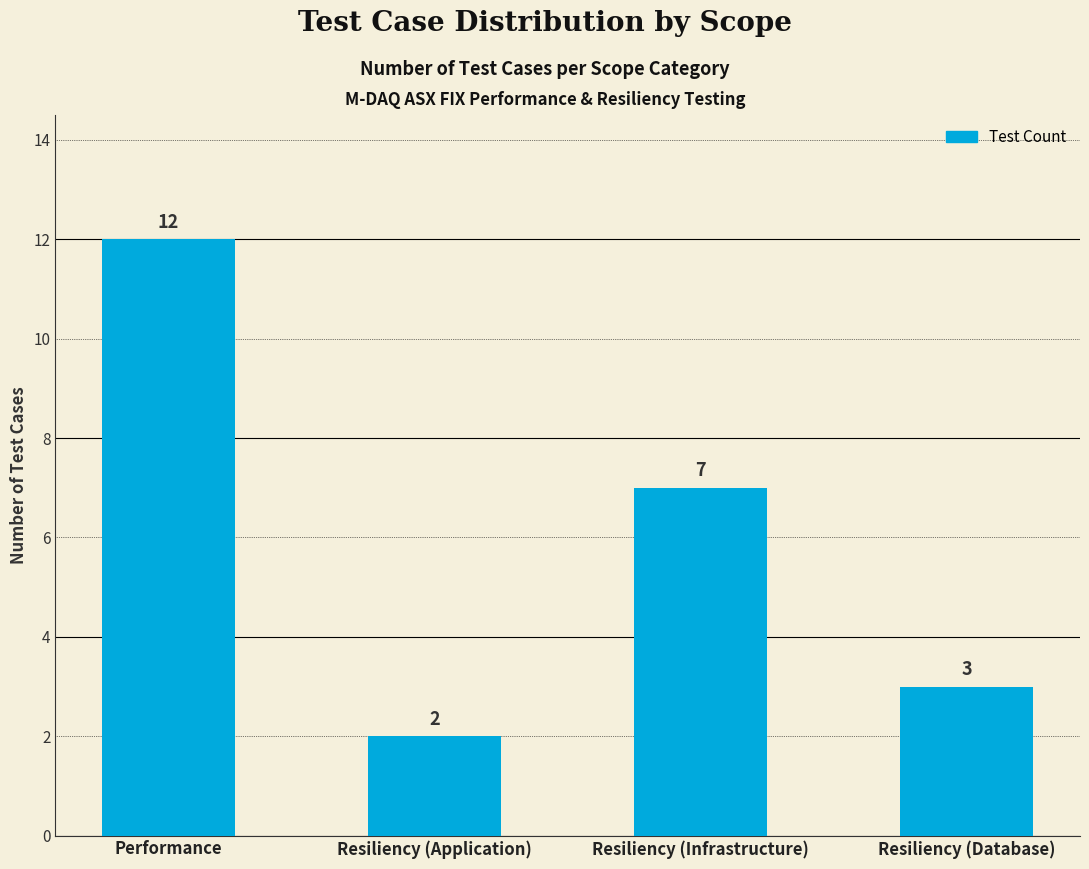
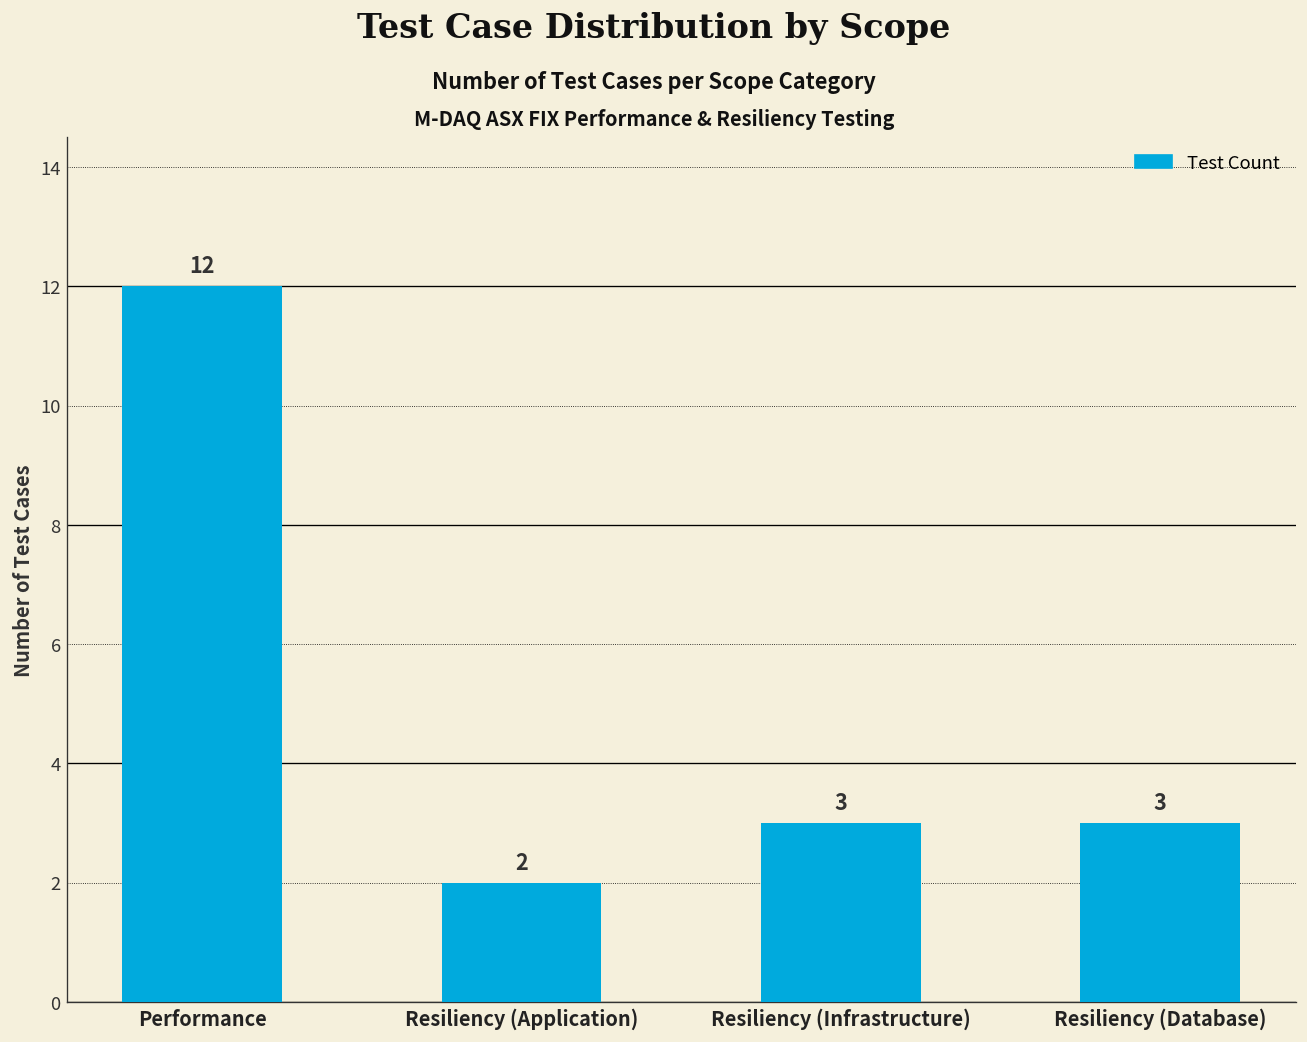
  {
    "Performance": 12,
    "Resiliency (Application)": 2,
-   "Resiliency (Infrastructure)": 7,
+   "Resiliency (Infrastructure)": 3,
    "Resiliency (Database)": 3
  }
